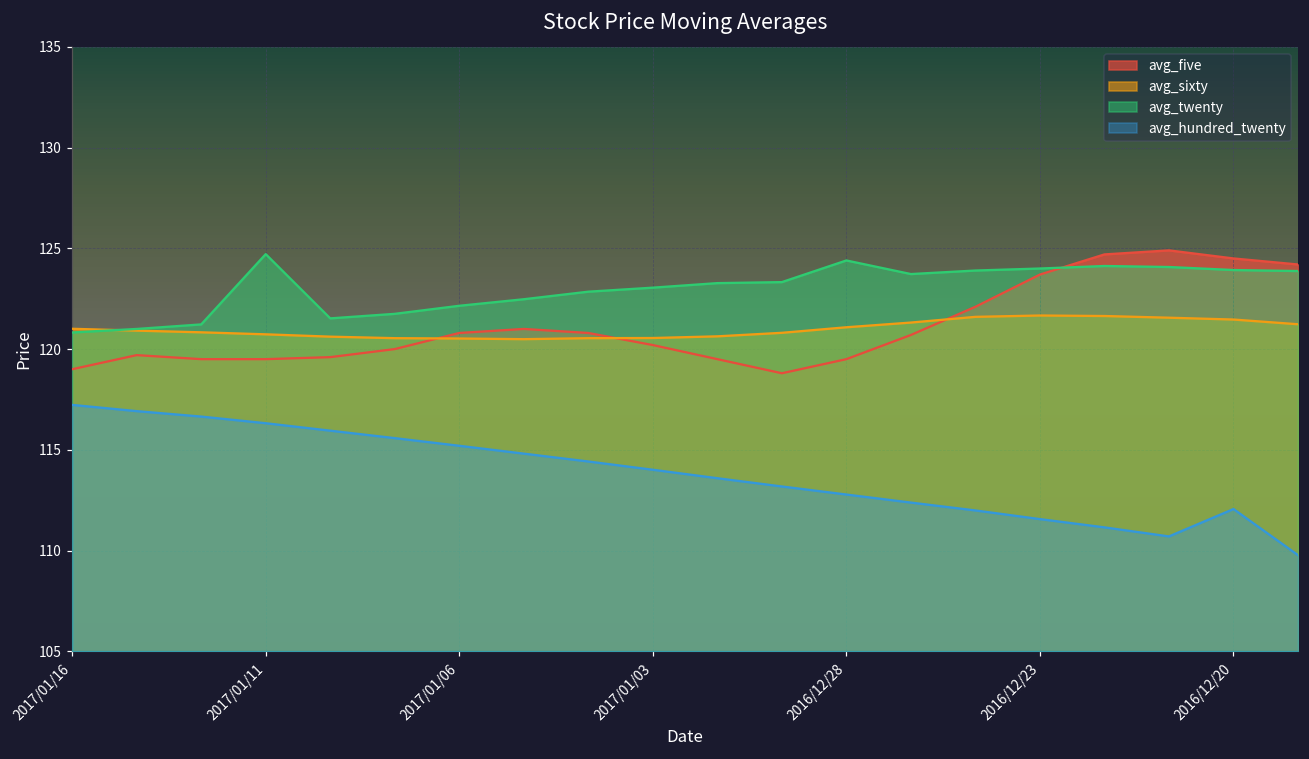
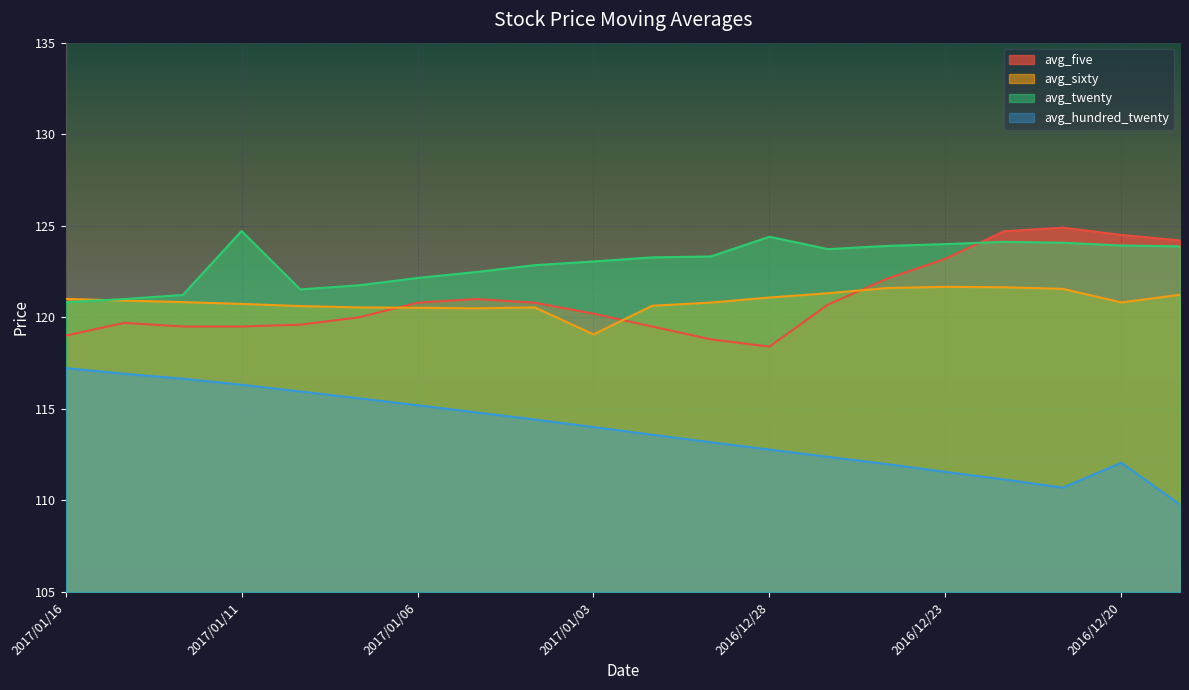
  {
    "avg_five": {
      "2017/01/16": 119.0,
      "2017/01/11": 119.5,
      "2017/01/06": 120.8,
      "2017/01/03": 120.2,
-     "2016/12/28": 119.5,
-     "2016/12/23": 123.7,
+     "2016/12/28": 118.4,
+     "2016/12/23": 123.2,
      "2016/12/20": 124.5
    },
    "avg_sixty": {
      "2017/01/16": 121.0,
      "2017/01/11": 120.7,
      "2017/01/06": 120.5,
-     "2017/01/03": 120.6,
+     "2017/01/03": 119.1,
      "2016/12/28": 121.1,
      "2016/12/23": 121.7,
-     "2016/12/20": 121.5
+     "2016/12/20": 120.8
    },
    "avg_twenty": {
      "2017/01/16": 120.8,
      "2017/01/11": 124.7,
      "2017/01/06": 122.2,
      "2017/01/03": 123.1,
      "2016/12/28": 124.4,
      "2016/12/23": 124.0,
      "2016/12/20": 123.9
    },
    "avg_hundred_twenty": {
      "2017/01/16": 117.2,
      "2017/01/11": 116.3,
      "2017/01/06": 115.2,
      "2017/01/03": 114.0,
      "2016/12/28": 112.8,
      "2016/12/23": 111.6,
      "2016/12/20": 112.1
    }
  }
